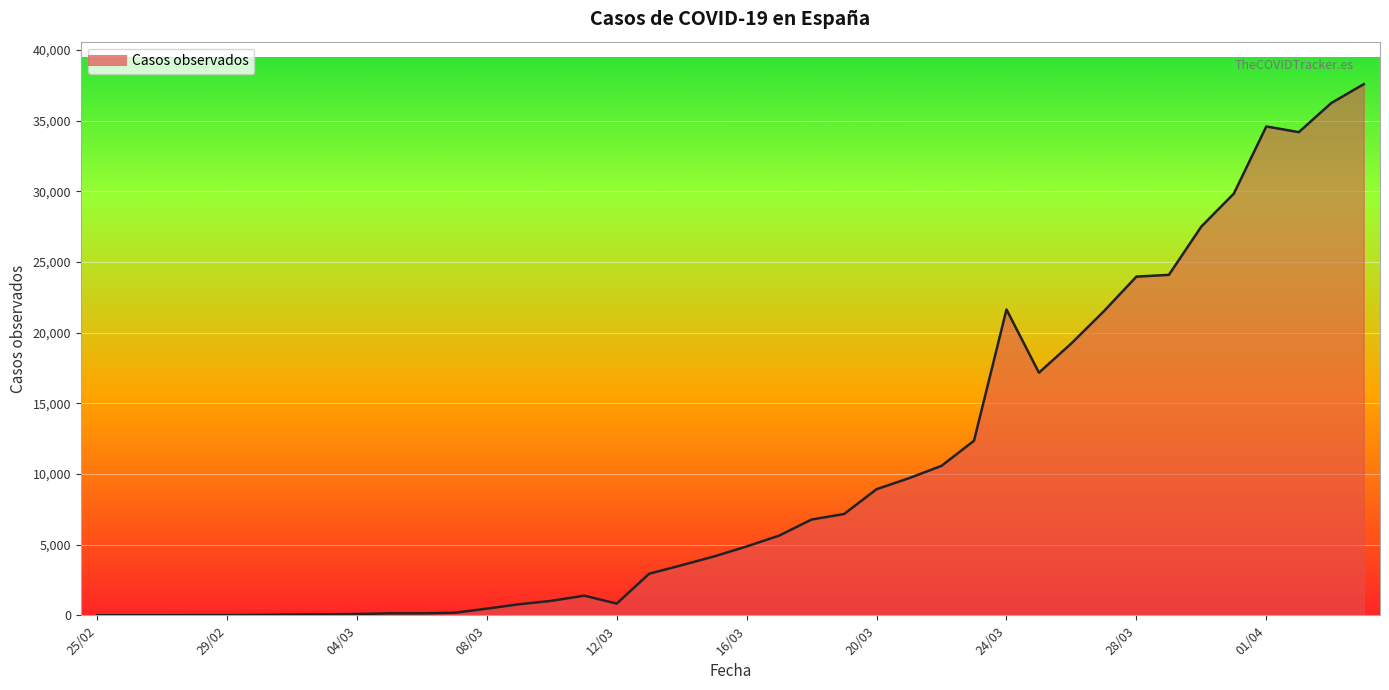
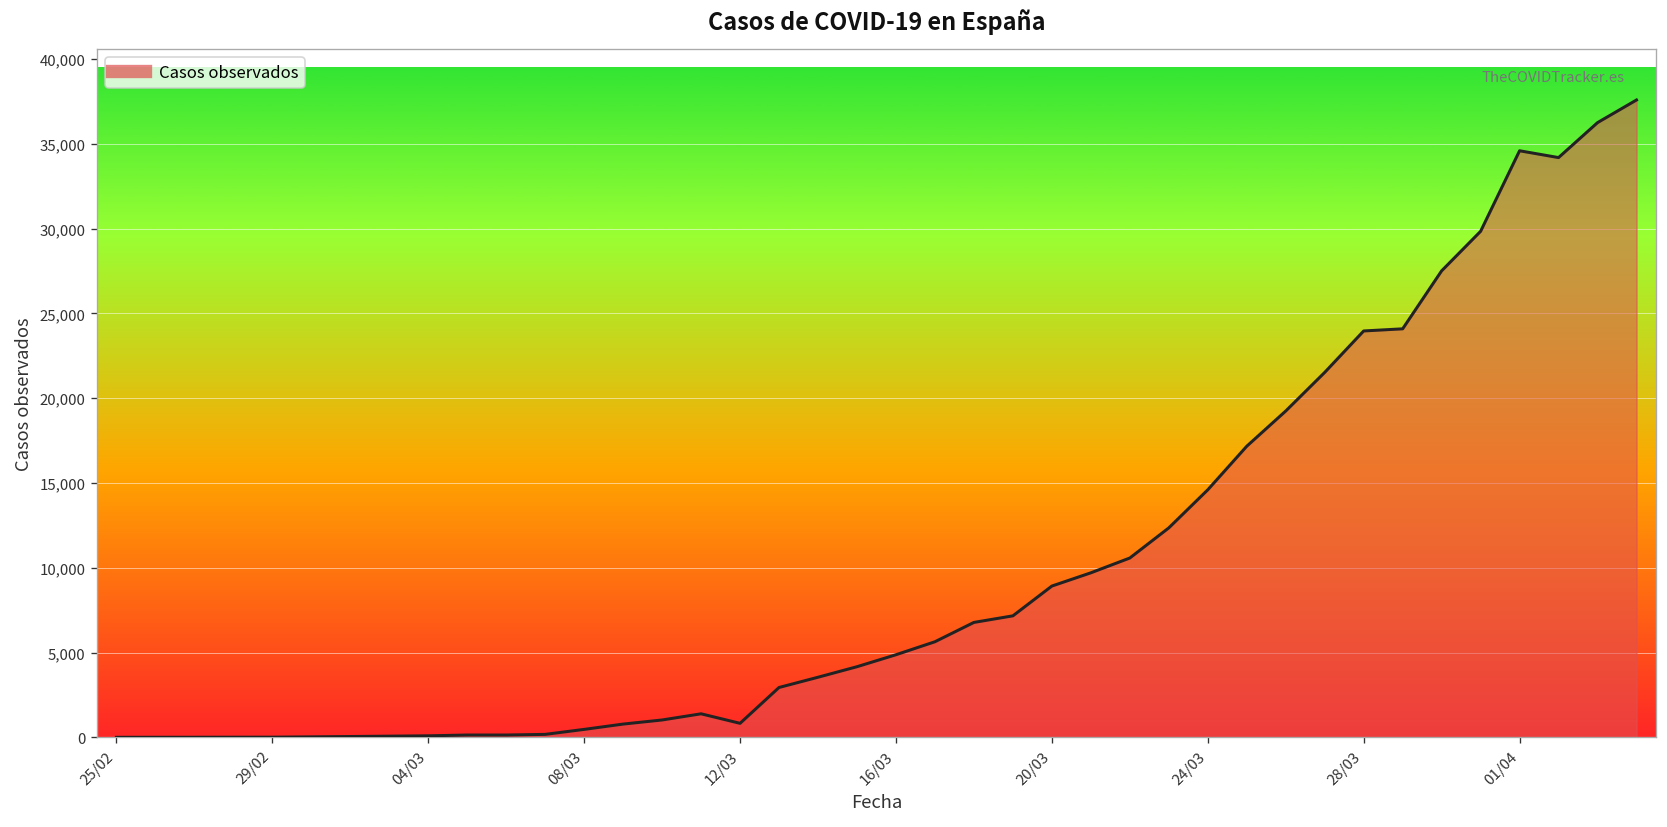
  {
    "25/02": "0",
    "29/02": "0",
    "04/03": "100",
    "08/03": "500",
    "12/03": "800",
    "16/03": "4,900",
    "20/03": "8,900",
-   "24/03": "21,600",
+   "24/03": "14,600",
    "28/03": "24,000",
    "01/04": "34,600"
  }
